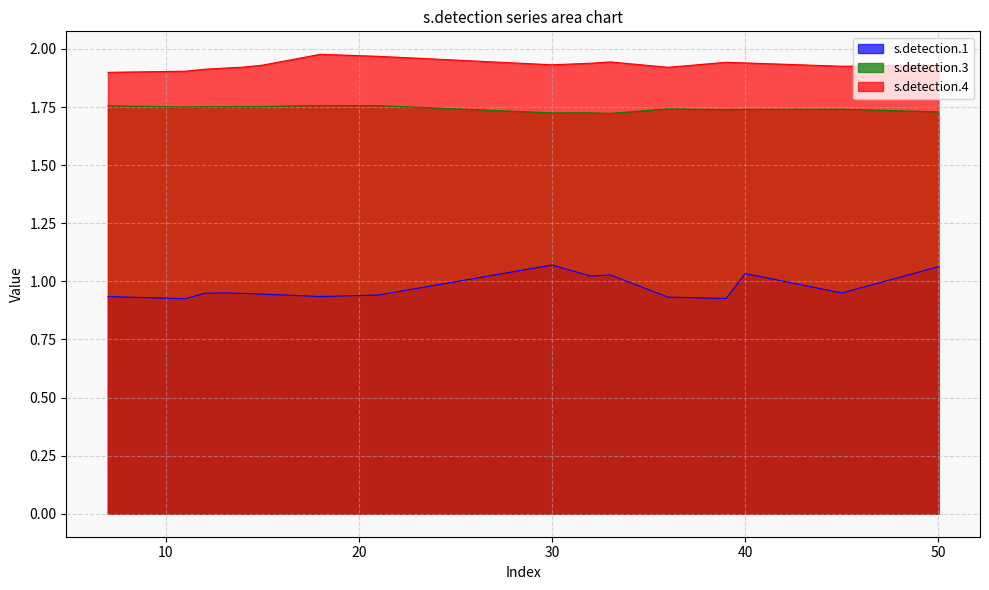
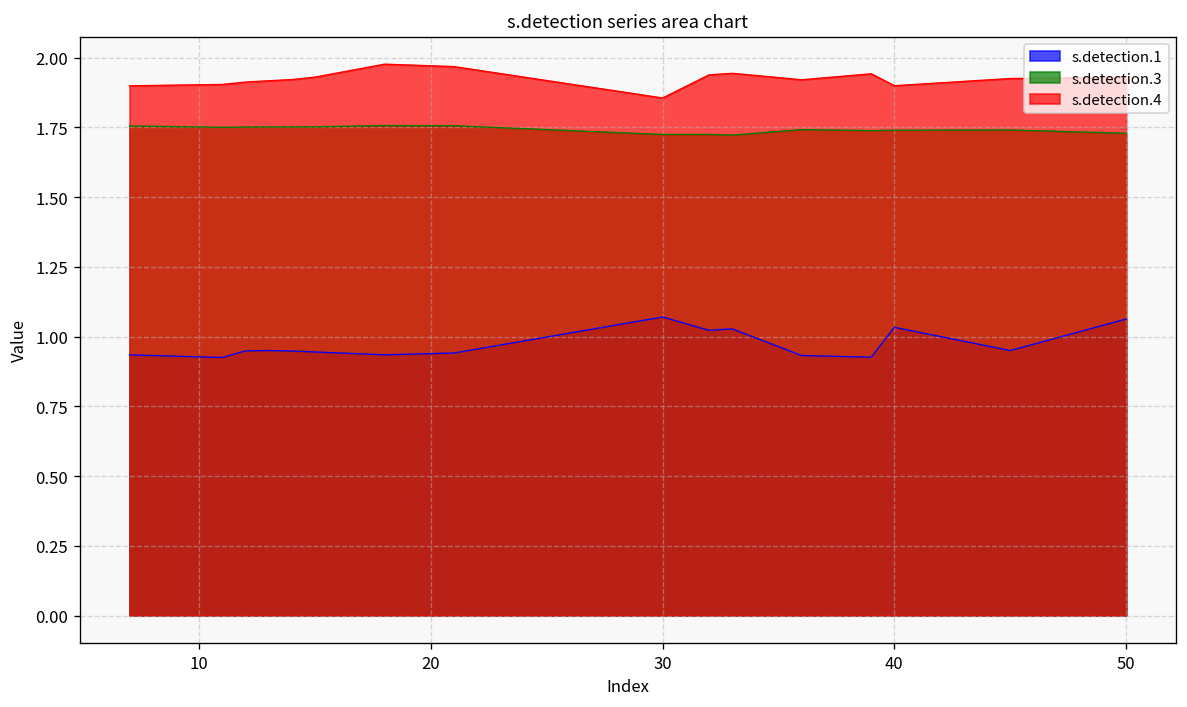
  {
    "s.detection.1": {
      "30": 1.07,
      "40": 1.03,
      "50": 1.06
    },
    "s.detection.3": {
      "30": 1.72,
      "40": 1.74,
      "50": 1.73
    },
    "s.detection.4": {
-     "30": 1.93,
-     "40": 1.94
+     "30": 1.86,
+     "40": 1.90
    }
  }
